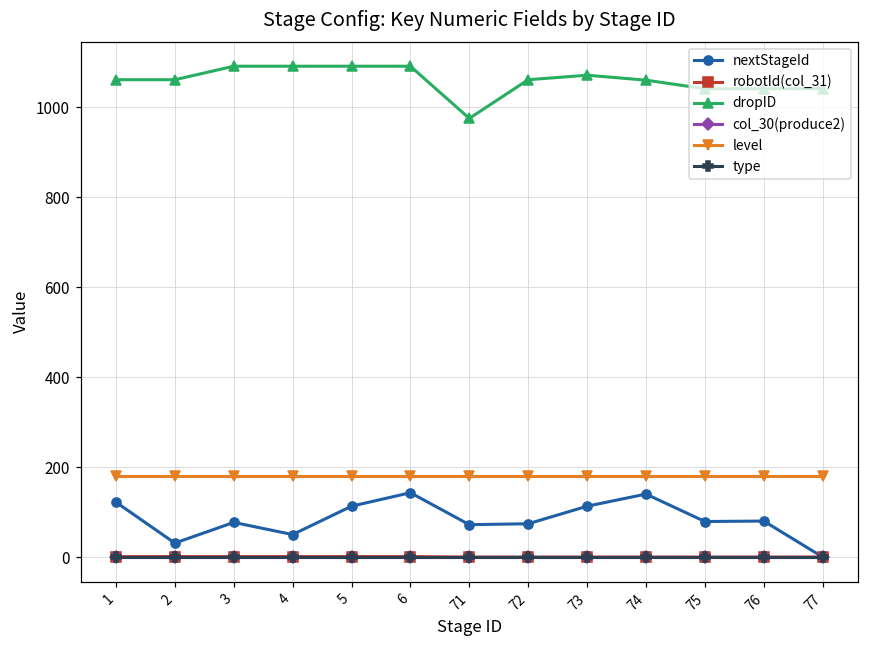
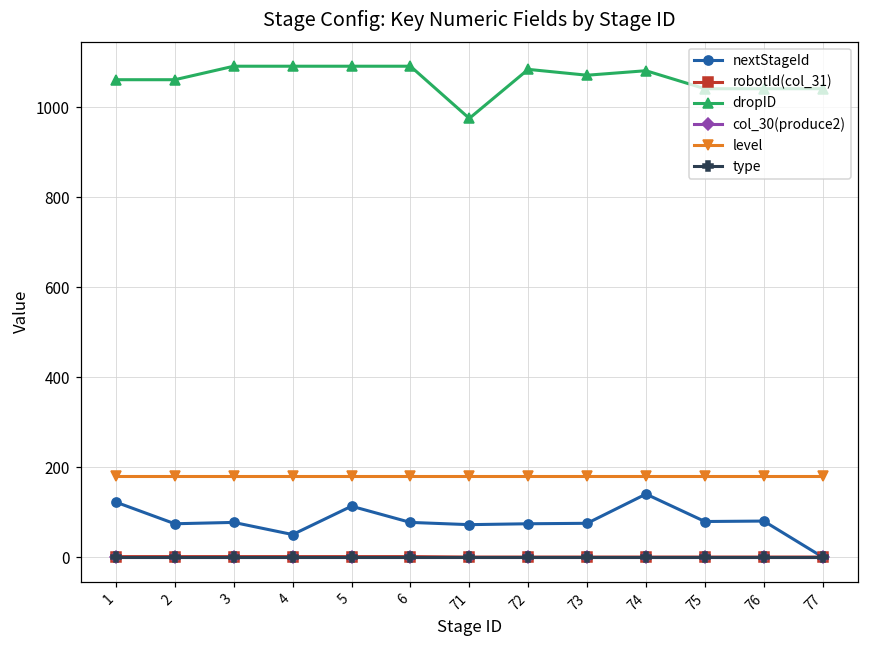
  {
    "nextStageId": {
      "1": 120,
-     "2": 30,
+     "2": 70,
      "3": 80,
      "4": 50,
      "5": 110,
-     "6": 140,
+     "6": 80,
      "71": 70,
      "72": 70,
-     "73": 110,
+     "73": 80,
      "74": 140,
      "75": 80,
      "76": 80
    },
    "type": {
      "1": 0,
      "2": 0,
      "3": 0,
      "4": 0,
      "5": 0,
      "6": 0,
      "71": 0,
      "72": 0,
      "73": 0,
      "74": 0,
      "75": 0,
      "76": 0
    },
    "dropID": {
      "1": 1060,
      "2": 1060,
      "3": 1090,
      "4": 1090,
      "5": 1090,
      "6": 1090,
      "71": 980,
-     "72": 1060,
+     "72": 1080,
      "73": 1070,
-     "74": 1060
+     "74": 1080
    },
    "level": {
      "1": 180,
      "2": 180,
      "3": 180,
      "4": 180,
      "5": 180,
      "6": 180,
      "71": 180,
      "72": 180,
      "73": 180,
      "74": 180,
      "75": 180,
      "76": 180,
      "77": 180
    }
  }
